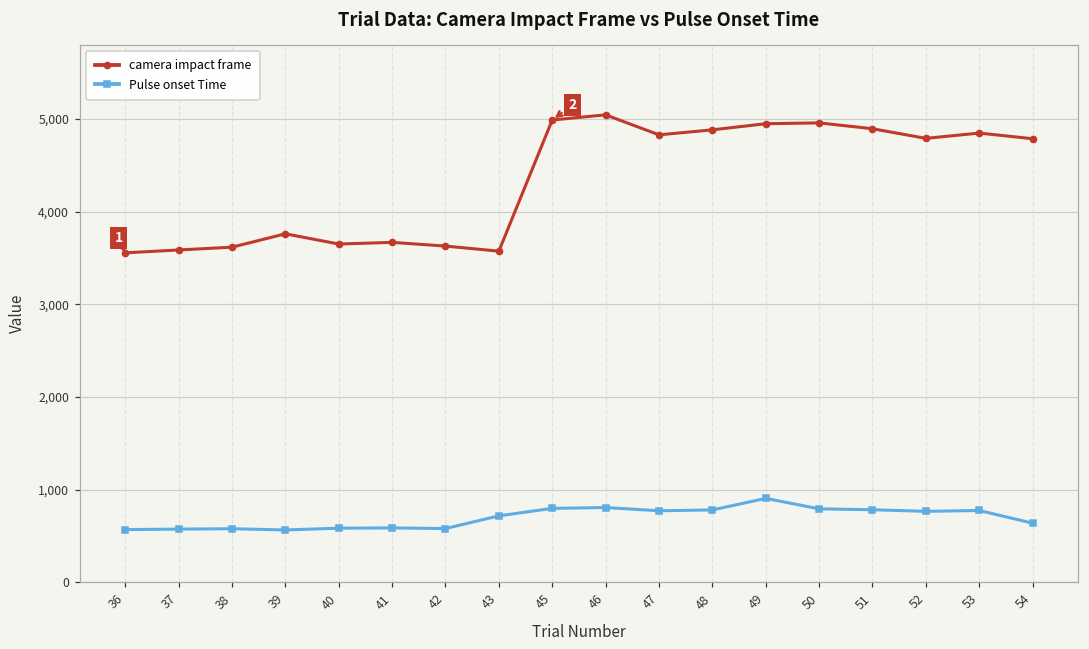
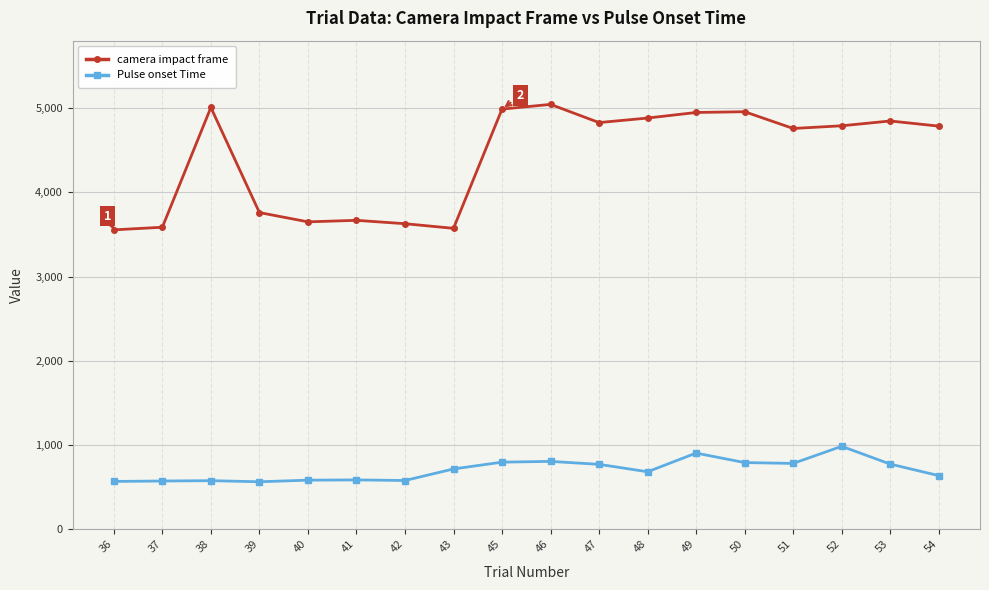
  {
    "camera impact frame": {
      "37": "3,600",
-     "38": "3,600",
+     "38": "5,000",
      "39": "3,800",
      "40": "3,700",
      "41": "3,700",
      "42": "3,600",
      "43": "3,600",
      "46": "5,000",
      "47": "4,800",
      "48": "4,900",
      "49": "5,000",
      "50": "5,000",
-     "51": "4,900",
+     "51": "4,800",
      "52": "4,800",
      "53": "4,800",
      "54": "4,800"
    },
    "Pulse onset Time": {
      "36": "600",
      "37": "600",
      "38": "600",
      "39": "600",
      "40": "600",
      "41": "600",
      "42": "600",
      "43": "700",
      "45": "800",
      "46": "800",
      "47": "800",
-     "48": "800",
+     "48": "700",
      "49": "900",
      "50": "800",
      "51": "800",
-     "52": "800",
+     "52": "1,000",
      "53": "800",
      "54": "600"
    }
  }
